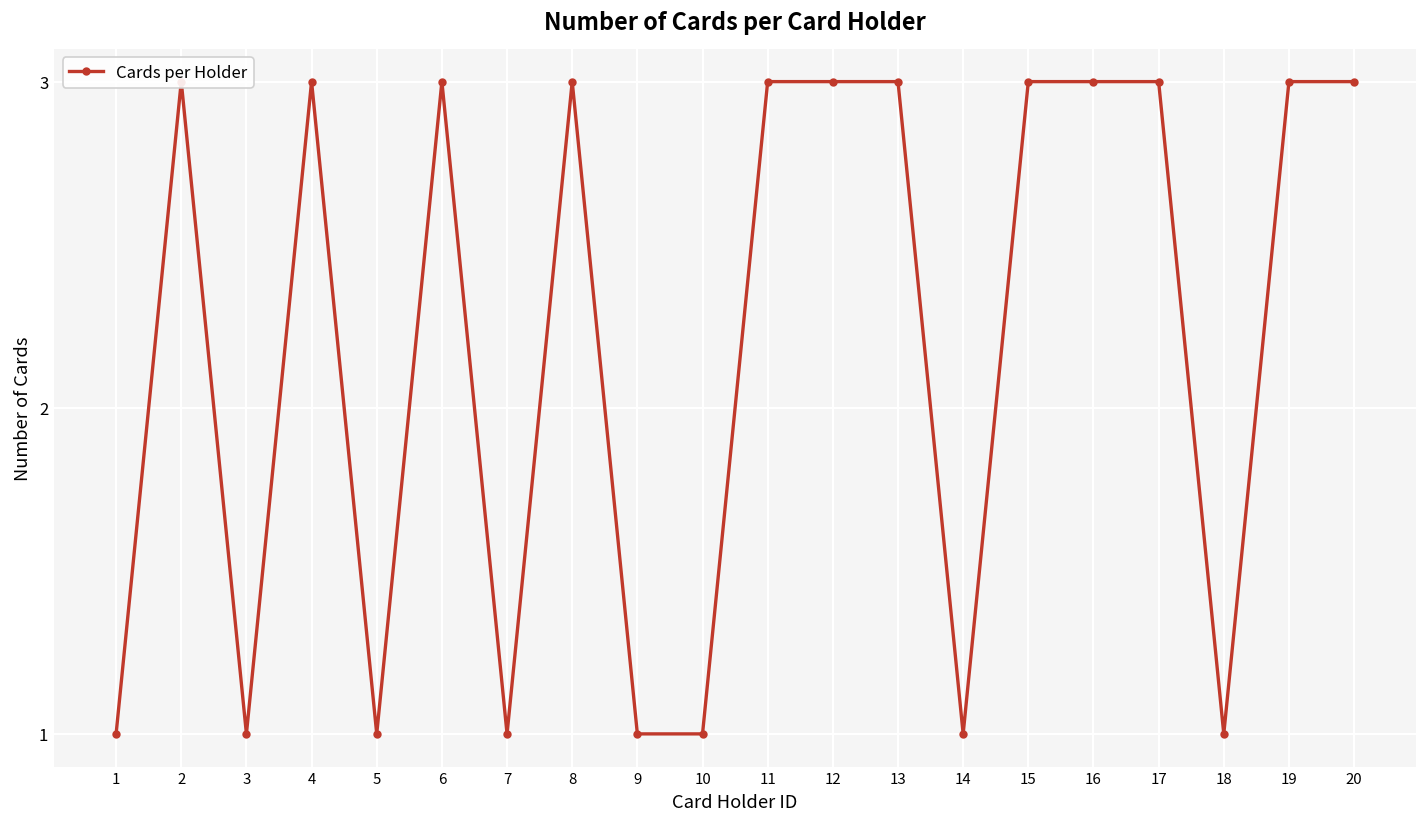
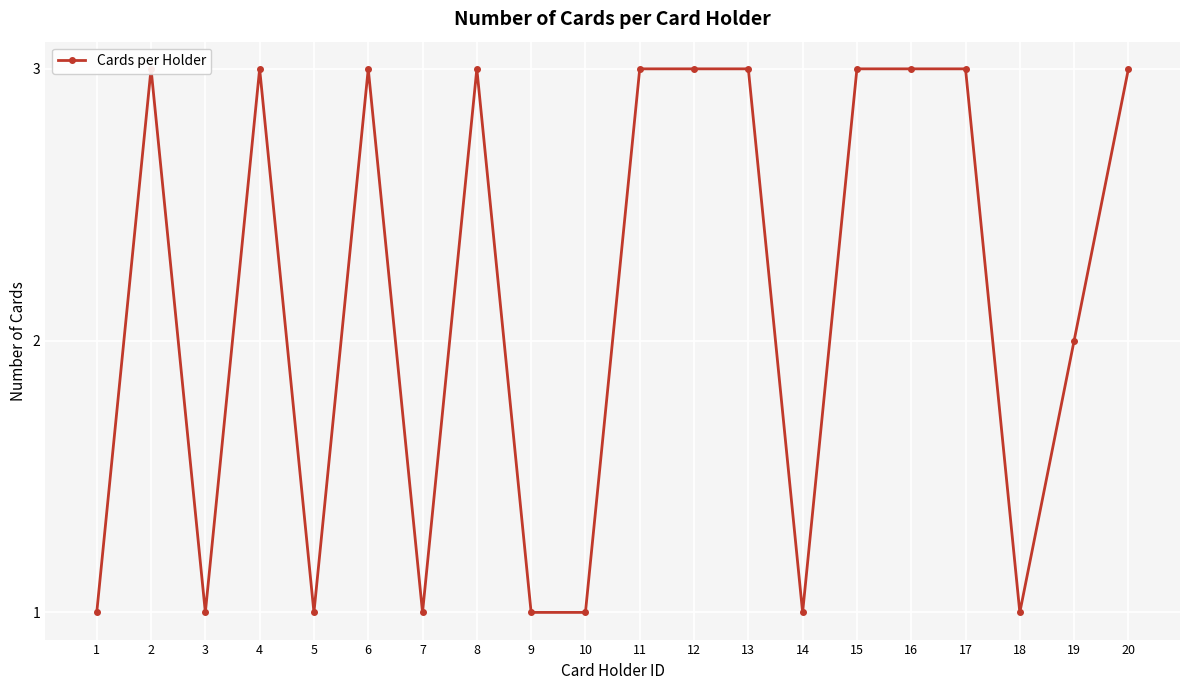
  {
    "1": 1,
    "3": 1,
    "4": 3,
    "5": 1,
    "6": 3,
    "7": 1,
    "8": 3,
    "9": 1,
    "10": 1,
    "11": 3,
    "12": 3,
    "13": 3,
    "14": 1,
    "15": 3,
    "16": 3,
    "17": 3,
    "18": 1,
-   "19": 3,
+   "19": 2,
    "20": 3
  }
